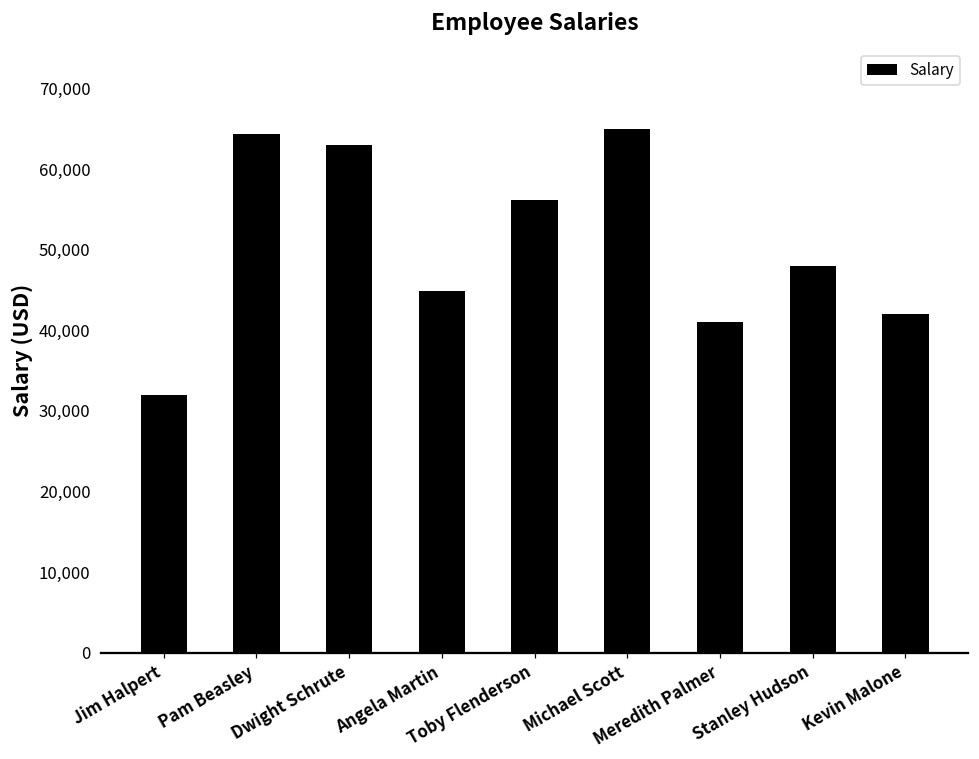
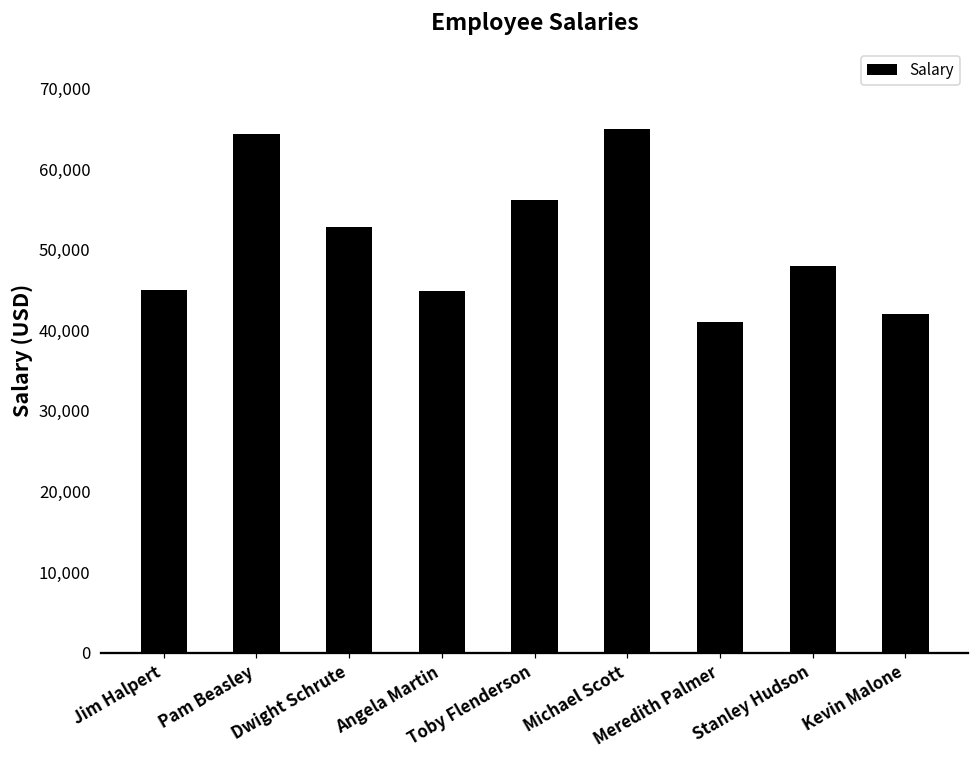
  {
-   "Jim Halpert": "32,000",
+   "Jim Halpert": "45,000",
    "Pam Beasley": "64,000",
-   "Dwight Schrute": "63,000",
+   "Dwight Schrute": "53,000",
    "Angela Martin": "45,000",
    "Toby Flenderson": "56,000",
    "Michael Scott": "65,000",
    "Meredith Palmer": "41,000",
    "Stanley Hudson": "48,000",
    "Kevin Malone": "42,000"
  }
